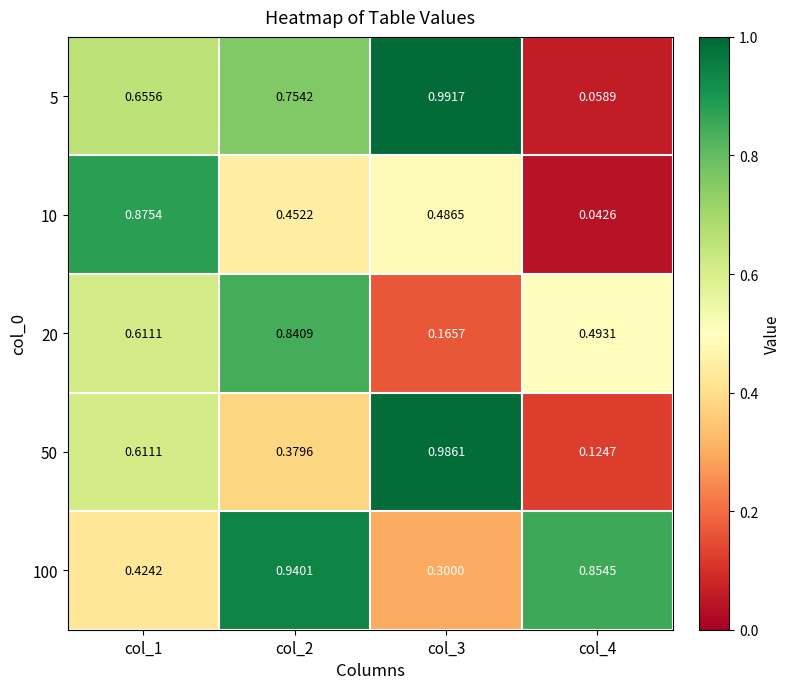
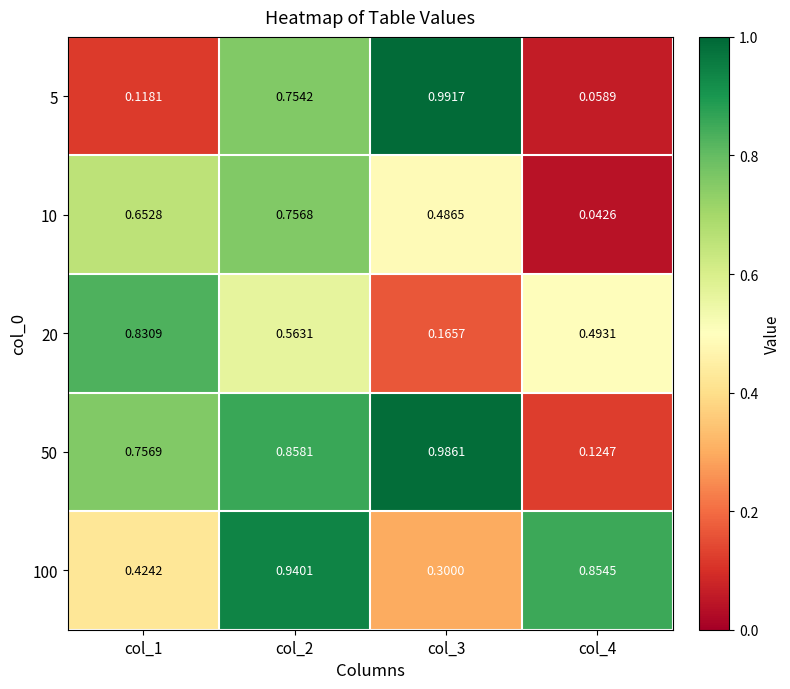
  {
    "5": {
-     "col_1": 0.6556,
+     "col_1": 0.1181,
      "col_2": 0.7542,
      "col_3": 0.9917,
      "col_4": 0.0589
    },
    "10": {
-     "col_1": 0.8754,
-     "col_2": 0.4522,
+     "col_1": 0.6528,
+     "col_2": 0.7568,
      "col_3": 0.4865,
      "col_4": 0.0426
    },
    "20": {
-     "col_1": 0.6111,
-     "col_2": 0.8409,
+     "col_1": 0.8309,
+     "col_2": 0.5631,
      "col_3": 0.1657,
      "col_4": 0.4931
    },
    "50": {
-     "col_1": 0.6111,
-     "col_2": 0.3796,
+     "col_1": 0.7569,
+     "col_2": 0.8581,
      "col_3": 0.9861,
      "col_4": 0.1247
    },
    "100": {
      "col_1": 0.4242,
      "col_2": 0.9401,
      "col_3": 0.3000,
      "col_4": 0.8545
    }
  }
